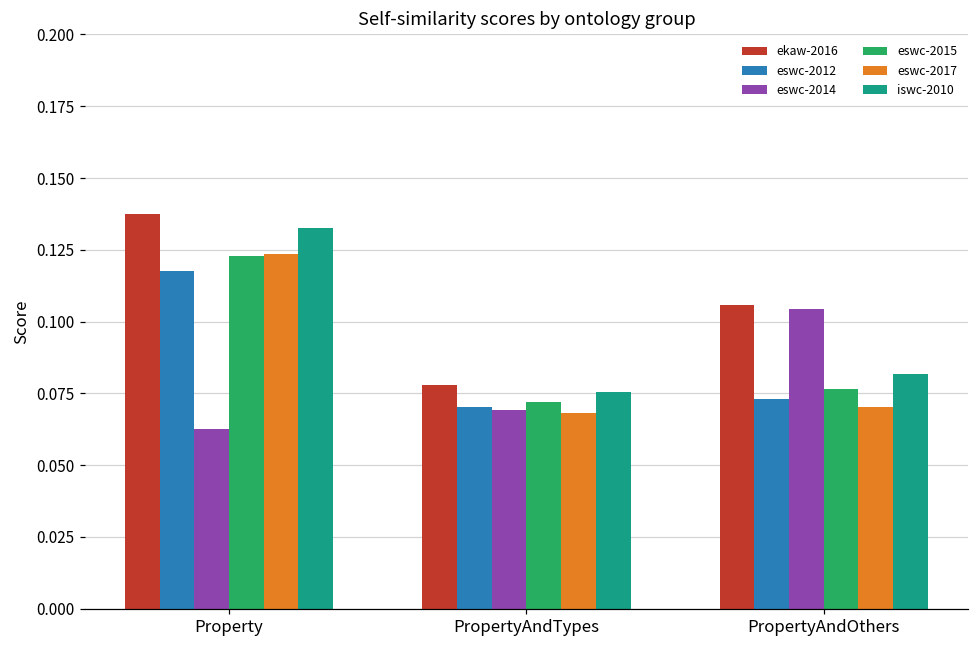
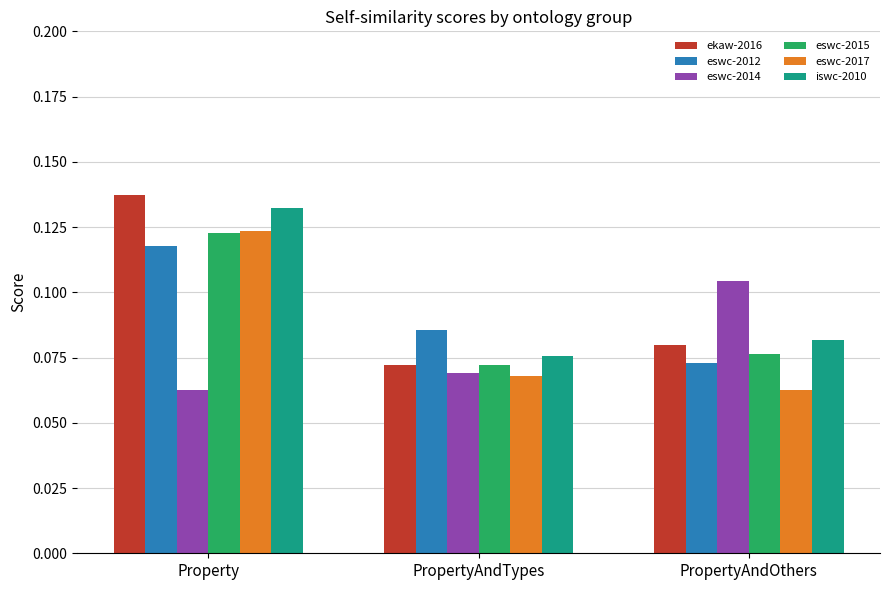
  {
    "ekaw-2016": {
      "Property": 0.137,
-     "PropertyAndTypes": 0.078,
-     "PropertyAndOthers": 0.106
+     "PropertyAndTypes": 0.072,
+     "PropertyAndOthers": 0.080
    },
    "eswc-2012": {
      "Property": 0.118,
-     "PropertyAndTypes": 0.070,
+     "PropertyAndTypes": 0.086,
      "PropertyAndOthers": 0.073
    },
    "eswc-2014": {
      "Property": 0.062,
      "PropertyAndTypes": 0.069,
      "PropertyAndOthers": 0.104
    },
    "eswc-2017": {
      "Property": 0.124,
      "PropertyAndTypes": 0.068,
-     "PropertyAndOthers": 0.070
+     "PropertyAndOthers": 0.062
    }
  }
